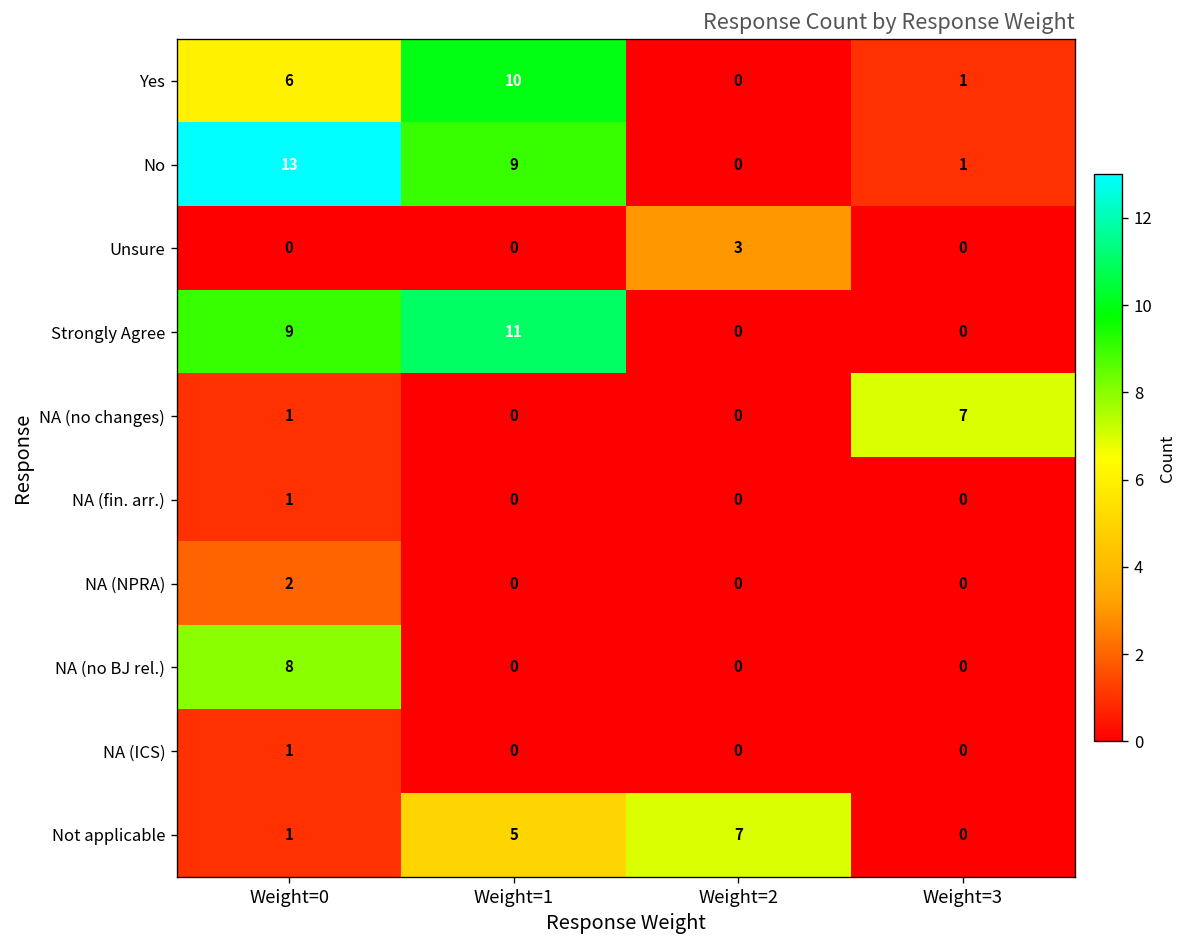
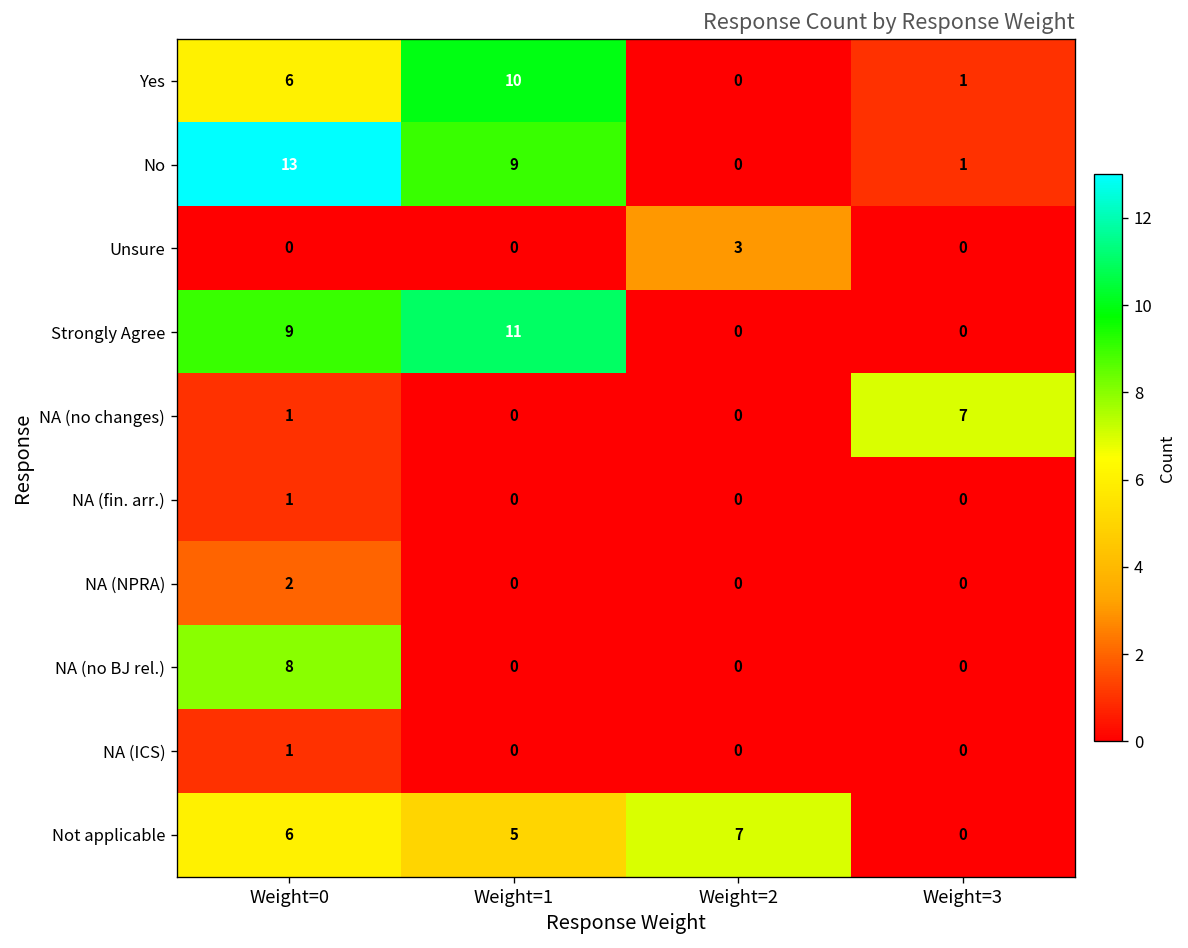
  {
    "Yes": {
      "Weight=0": 6,
      "Weight=1": 10,
      "Weight=2": 0,
      "Weight=3": 1
    },
    "No": {
      "Weight=0": 13,
      "Weight=1": 9,
      "Weight=2": 0,
      "Weight=3": 1
    },
    "Unsure": {
      "Weight=0": 0,
      "Weight=1": 0,
      "Weight=2": 3,
      "Weight=3": 0
    },
    "Strongly Agree": {
      "Weight=0": 9,
      "Weight=1": 11,
      "Weight=2": 0,
      "Weight=3": 0
    },
    "NA (no changes)": {
      "Weight=0": 1,
      "Weight=1": 0,
      "Weight=2": 0,
      "Weight=3": 7
    },
    "NA (fin. arr.)": {
      "Weight=0": 1,
      "Weight=1": 0,
      "Weight=2": 0,
      "Weight=3": 0
    },
    "NA (NPRA)": {
      "Weight=0": 2,
      "Weight=1": 0,
      "Weight=2": 0,
      "Weight=3": 0
    },
    "NA (no BJ rel.)": {
      "Weight=0": 8,
      "Weight=1": 0,
      "Weight=2": 0,
      "Weight=3": 0
    },
    "NA (ICS)": {
      "Weight=0": 1,
      "Weight=1": 0,
      "Weight=2": 0,
      "Weight=3": 0
    },
    "Not applicable": {
-     "Weight=0": 1,
+     "Weight=0": 6,
      "Weight=1": 5,
      "Weight=2": 7,
      "Weight=3": 0
    }
  }
